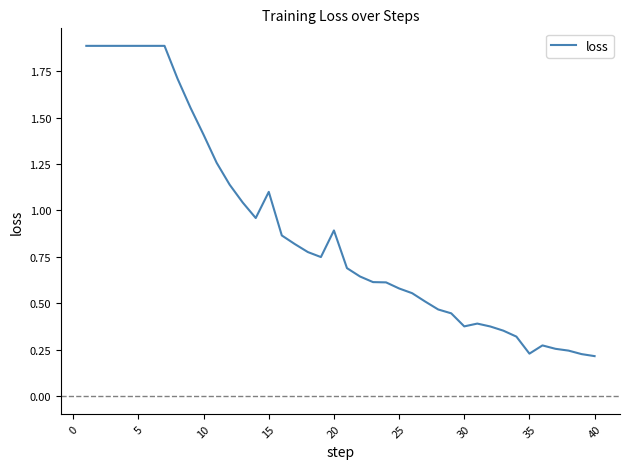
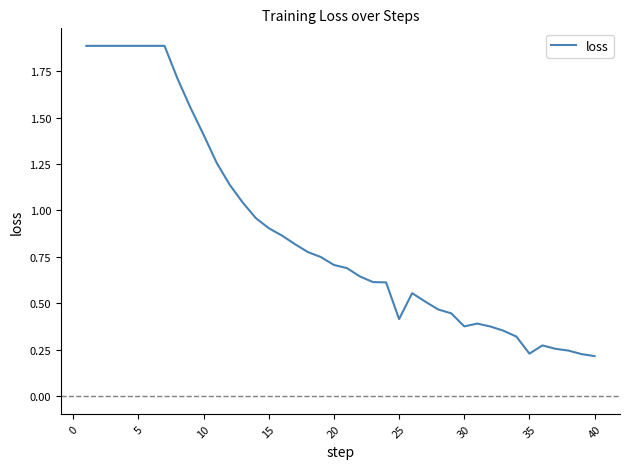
  {
    "5": 1.89,
    "10": 1.41,
-   "15": 1.10,
-   "20": 0.89,
-   "25": 0.58,
+   "15": 0.90,
+   "20": 0.71,
+   "25": 0.42,
    "30": 0.38,
    "35": 0.23,
    "40": 0.22
  }
